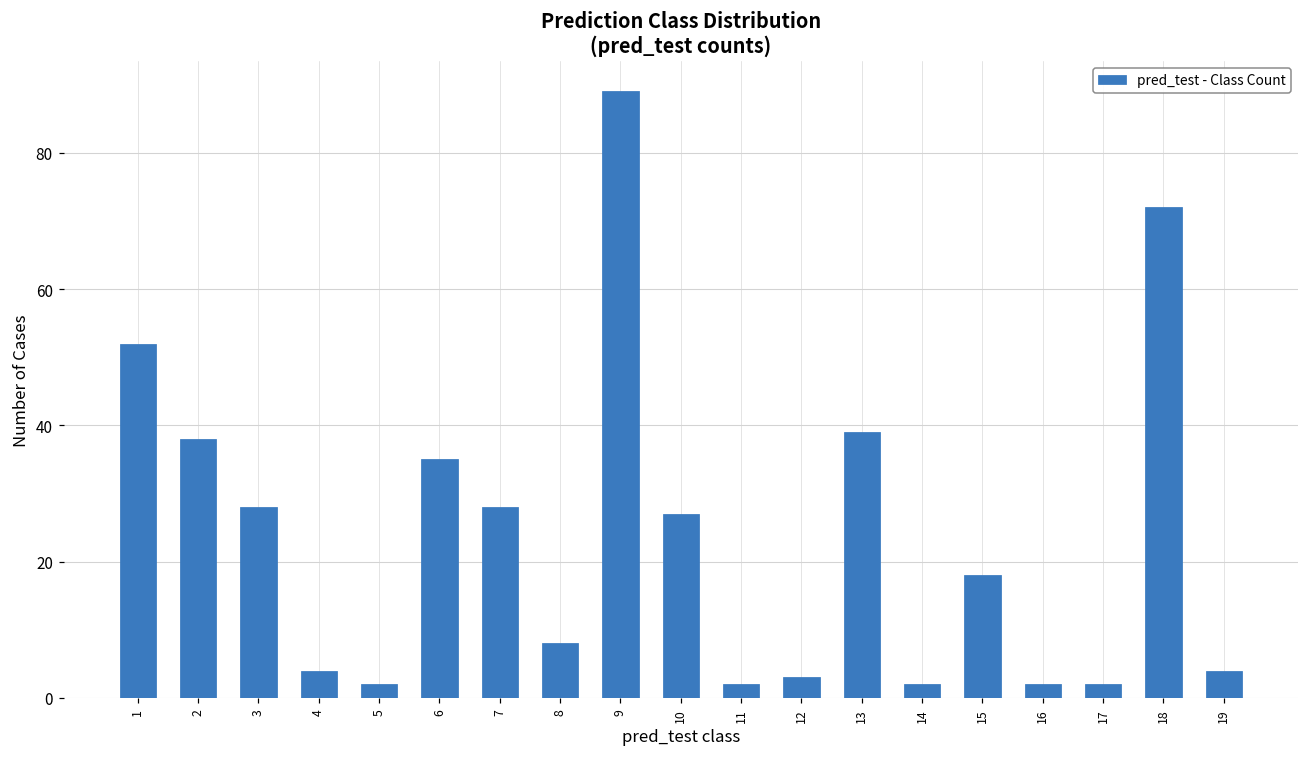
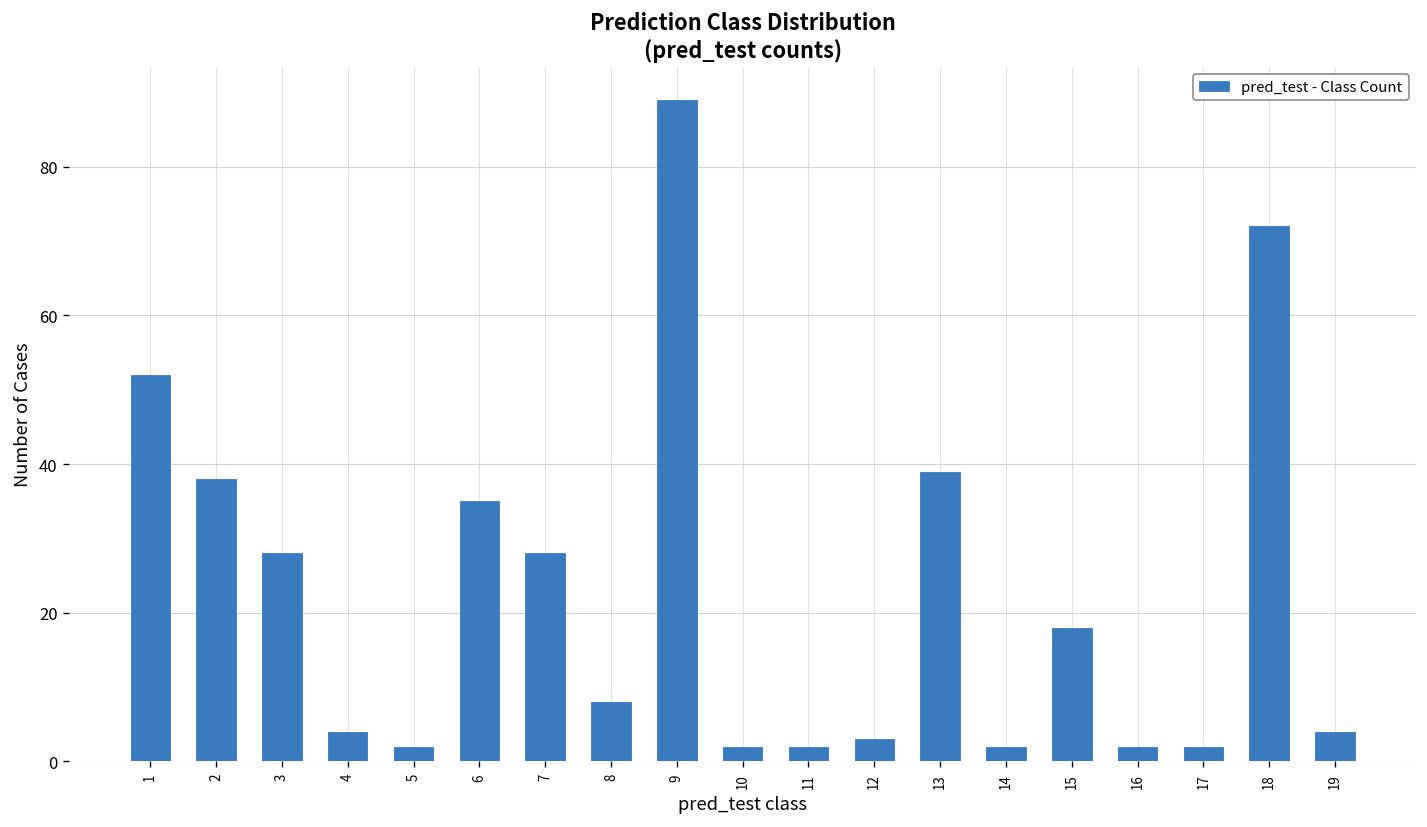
  {
    "1": 52,
    "2": 38,
    "3": 28,
    "4": 4,
    "5": 2,
    "6": 35,
    "7": 28,
    "8": 8,
    "9": 89,
-   "10": 27,
+   "10": 2,
    "11": 2,
    "12": 3,
    "13": 39,
    "14": 2,
    "15": 18,
    "16": 2,
    "17": 2,
    "18": 72,
    "19": 4
  }
